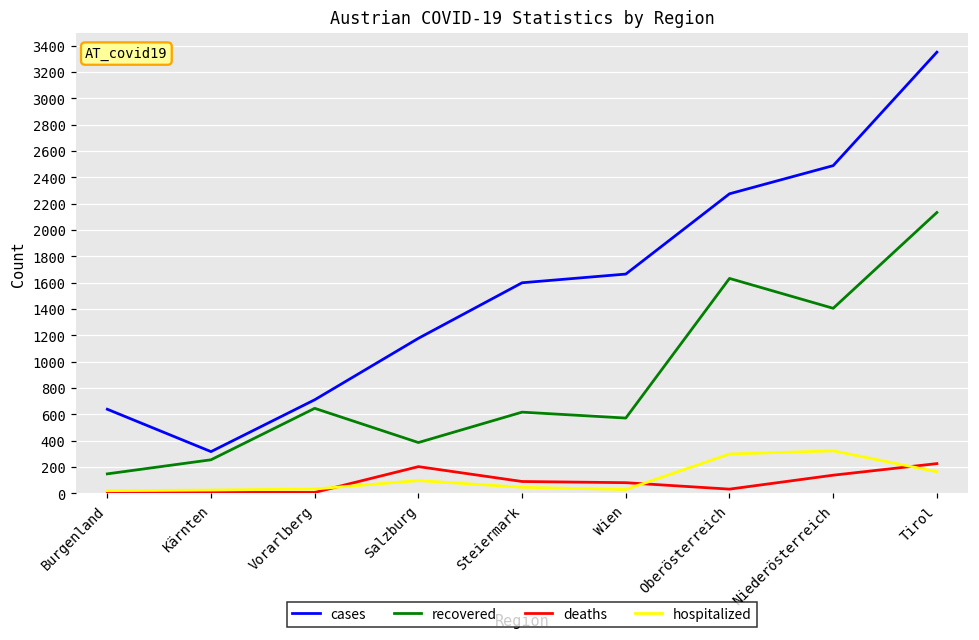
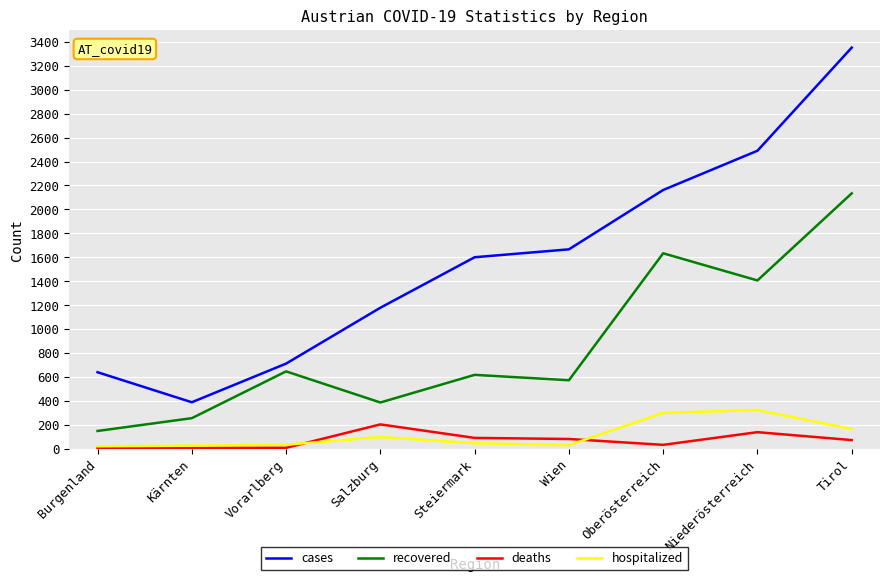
  {
    "cases": {
      "Burgenland": 640,
-     "Kärnten": 320,
+     "Kärnten": 390,
      "Vorarlberg": 710,
      "Salzburg": 1180,
      "Steiermark": 1600,
      "Wien": 1670,
-     "Oberösterreich": 2280,
+     "Oberösterreich": 2160,
      "Niederösterreich": 2490,
      "Tirol": 3350
    },
    "recovered": {
      "Burgenland": 150,
      "Kärnten": 260,
      "Vorarlberg": 650,
      "Salzburg": 390,
      "Steiermark": 620,
      "Wien": 570,
      "Oberösterreich": 1630,
      "Niederösterreich": 1410,
      "Tirol": 2130
    },
    "deaths": {
      "Vorarlberg": 10,
      "Salzburg": 200,
      "Steiermark": 90,
      "Wien": 80,
      "Oberösterreich": 30,
      "Niederösterreich": 140,
-     "Tirol": 230
+     "Tirol": 70
    },
    "hospitalized": {
      "Vorarlberg": 30,
      "Salzburg": 100,
      "Steiermark": 50,
      "Wien": 30,
      "Oberösterreich": 300,
      "Niederösterreich": 320,
      "Tirol": 160
    }
  }
